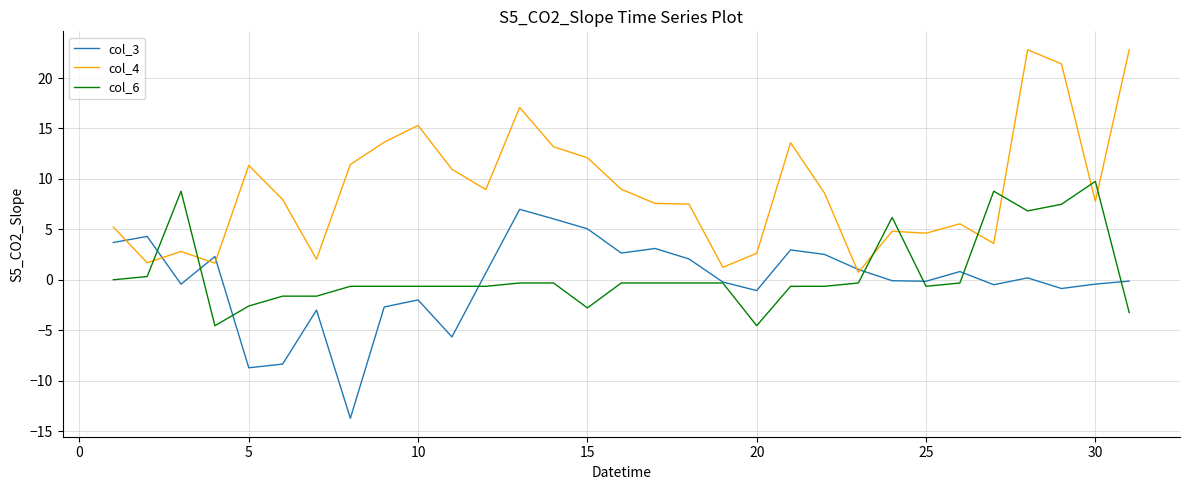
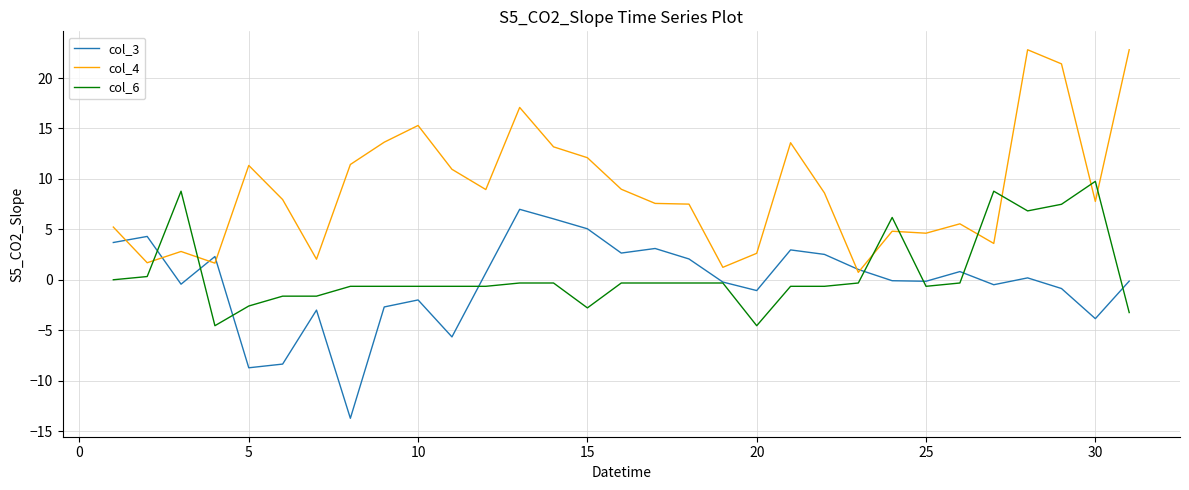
  {
    "col_3": {
      "5": -8.7,
      "10": -2.0,
      "15": 5.1,
      "20": -1.1,
      "25": -0.1,
-     "30": -0.4
+     "30": -3.9
    },
    "col_4": {
      "5": 11.3,
      "10": 15.3,
      "15": 12.1,
      "20": 2.6,
      "25": 4.6,
      "30": 7.8
    },
    "col_6": {
      "5": -2.6,
      "10": -0.6,
      "15": -2.8,
      "20": -4.6,
      "25": -0.6,
      "30": 9.8
    }
  }
